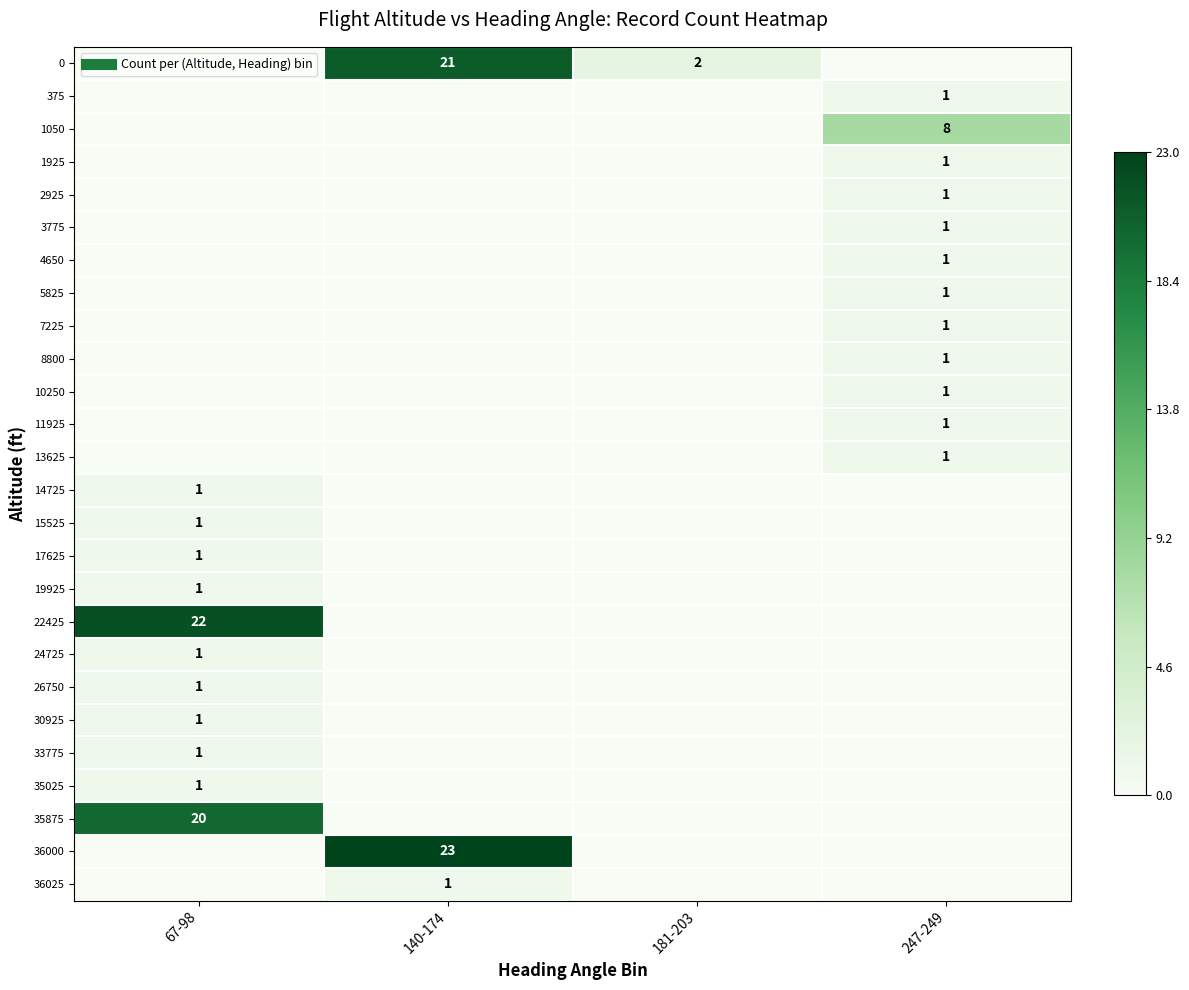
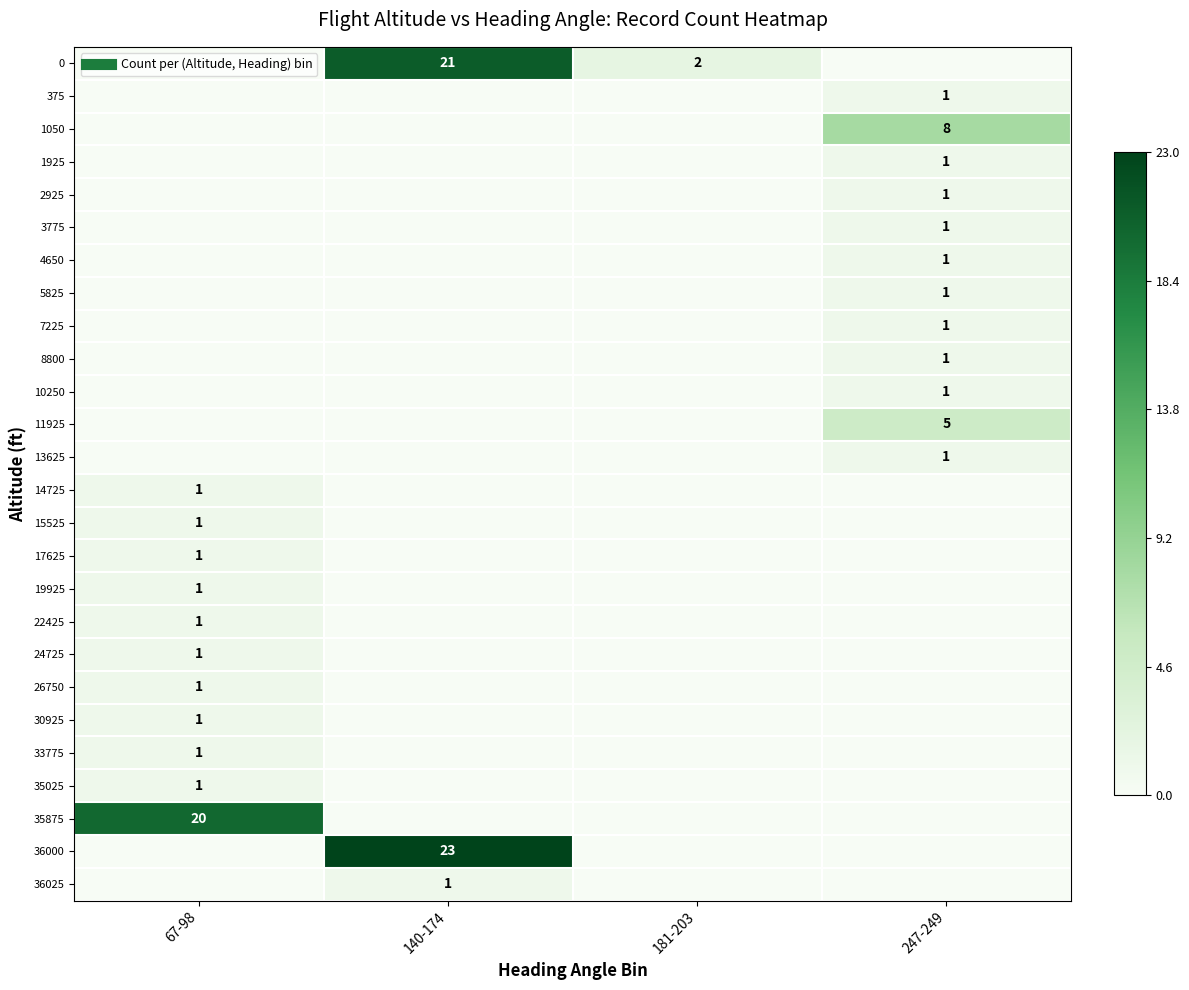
  {
    "0": {
      "140-174": 21,
      "181-203": 2
    },
    "375": {
      "247-249": 1
    },
    "1050": {
      "247-249": 8
    },
    "1925": {
      "247-249": 1
    },
    "2925": {
      "247-249": 1
    },
    "3775": {
      "247-249": 1
    },
    "4650": {
      "247-249": 1
    },
    "5825": {
      "247-249": 1
    },
    "7225": {
      "247-249": 1
    },
    "8800": {
      "247-249": 1
    },
    "10250": {
      "247-249": 1
    },
    "11925": {
-     "247-249": 1
+     "247-249": 5
    },
    "13625": {
      "247-249": 1
    },
    "14725": {
      "67-98": 1
    },
    "15525": {
      "67-98": 1
    },
    "17625": {
      "67-98": 1
    },
    "19925": {
      "67-98": 1
    },
    "22425": {
-     "67-98": 22
+     "67-98": 1
    },
    "24725": {
      "67-98": 1
    },
    "26750": {
      "67-98": 1
    },
    "30925": {
      "67-98": 1
    },
    "33775": {
      "67-98": 1
    },
    "35025": {
      "67-98": 1
    },
    "35875": {
      "67-98": 20
    },
    "36000": {
      "140-174": 23
    },
    "36025": {
      "140-174": 1
    }
  }
